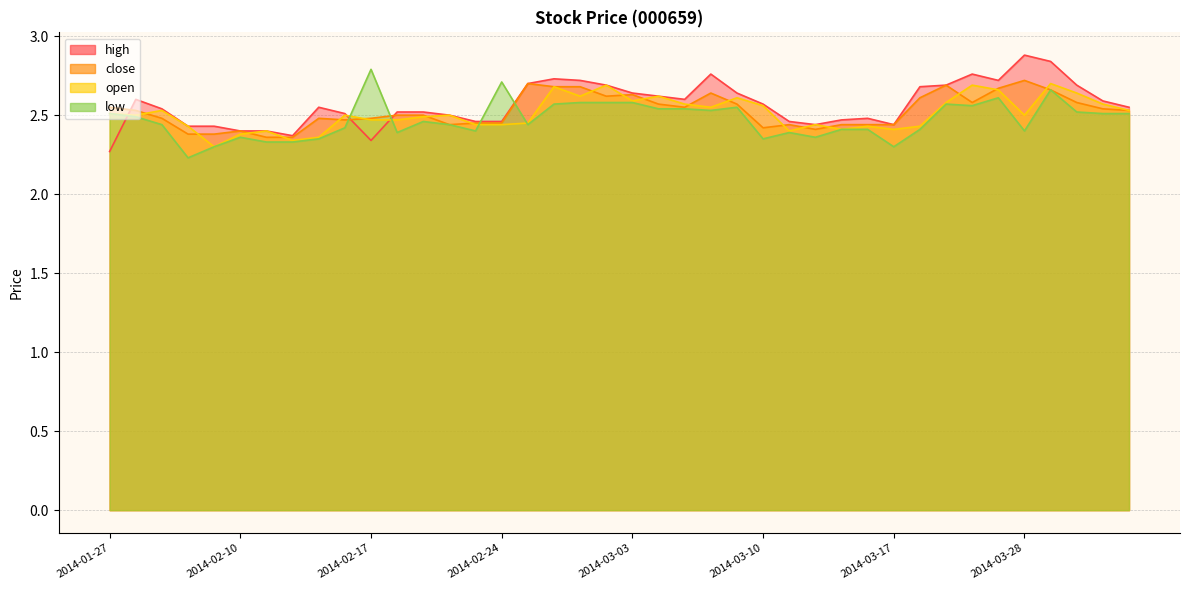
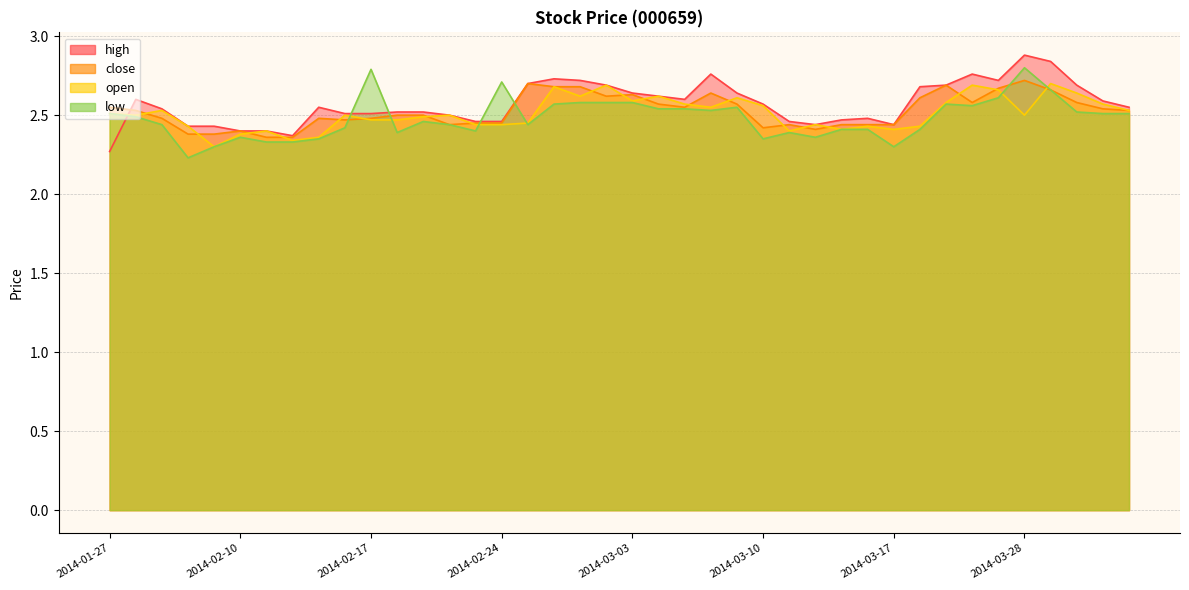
  {
    "high": {
      "2014-01-27": 2.27,
-     "2014-02-17": 2.34,
+     "2014-02-17": 2.51,
      "2014-03-28": 2.88
    },
    "low": {
      "2014-02-10": 2.36,
      "2014-02-17": 2.8,
      "2014-02-24": 2.7,
      "2014-03-10": 2.35,
      "2014-03-17": 2.3,
-     "2014-03-28": 2.4
+     "2014-03-28": 2.8
    }
  }
